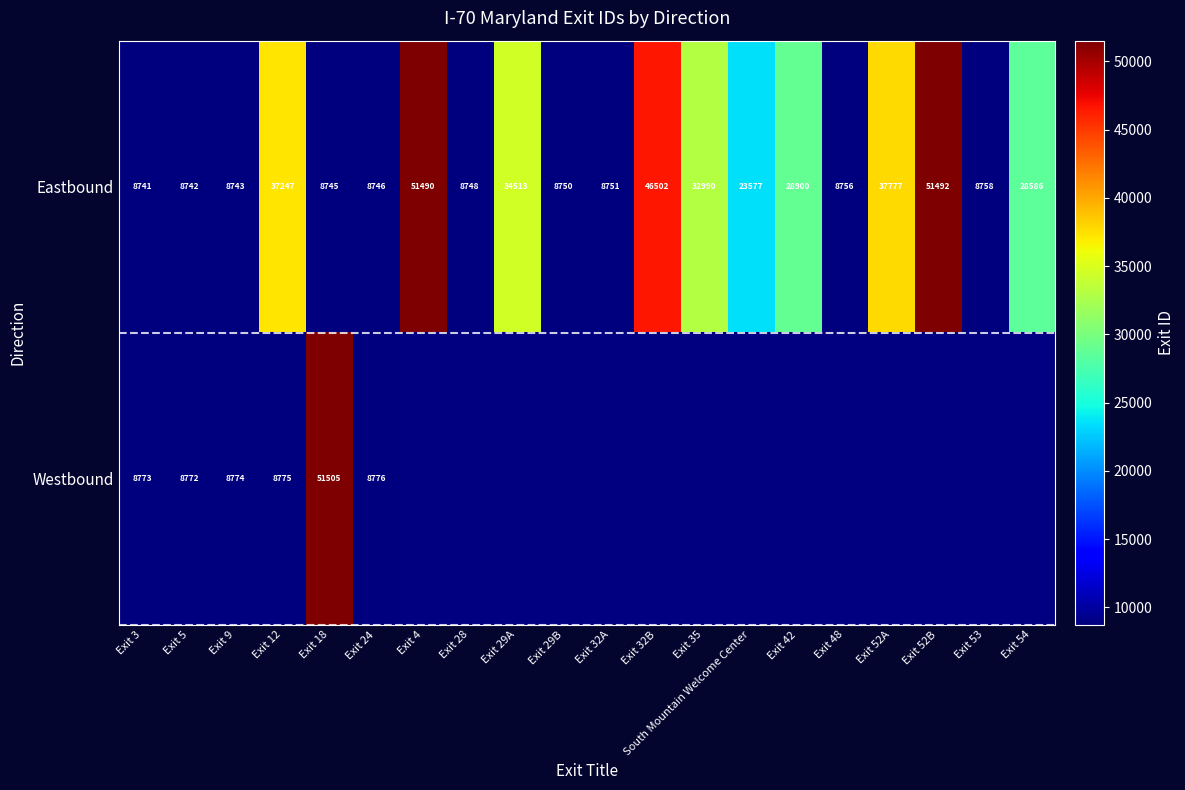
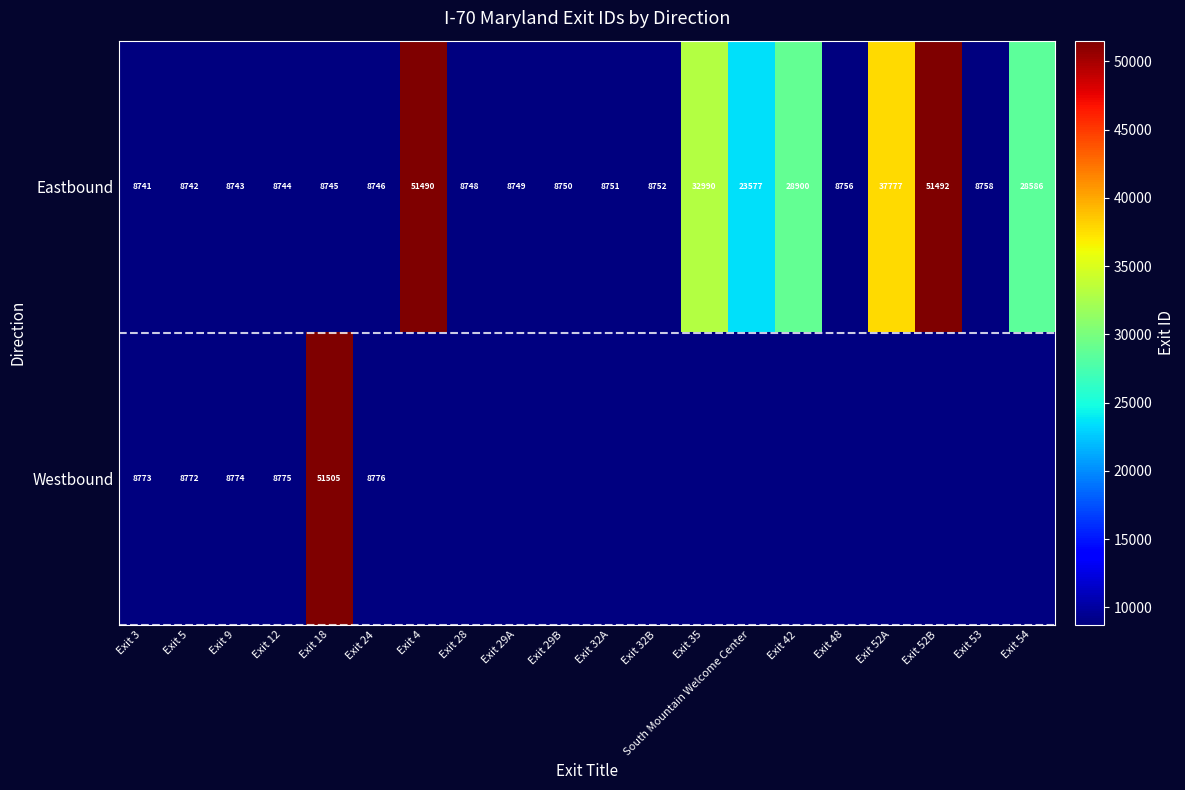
  {
    "Eastbound": {
      "Exit 3": 8741,
      "Exit 5": 8742,
      "Exit 9": 8743,
-     "Exit 12": 37247,
+     "Exit 12": 8744,
      "Exit 18": 8745,
      "Exit 24": 8746,
      "Exit 4": 51490,
      "Exit 28": 8748,
-     "Exit 29A": 34513,
+     "Exit 29A": 8749,
      "Exit 29B": 8750,
      "Exit 32A": 8751,
-     "Exit 32B": 46502,
+     "Exit 32B": 8752,
      "Exit 35": 32990,
      "South Mountain Welcome Center": 23577,
      "Exit 42": 28900,
      "Exit 48": 8756,
      "Exit 52A": 37777,
      "Exit 52B": 51492,
      "Exit 53": 8758,
      "Exit 54": 28586
    },
    "Westbound": {
      "Exit 3": 8773,
      "Exit 5": 8772,
      "Exit 9": 8774,
      "Exit 12": 8775,
      "Exit 18": 51505,
      "Exit 24": 8776
    }
  }
